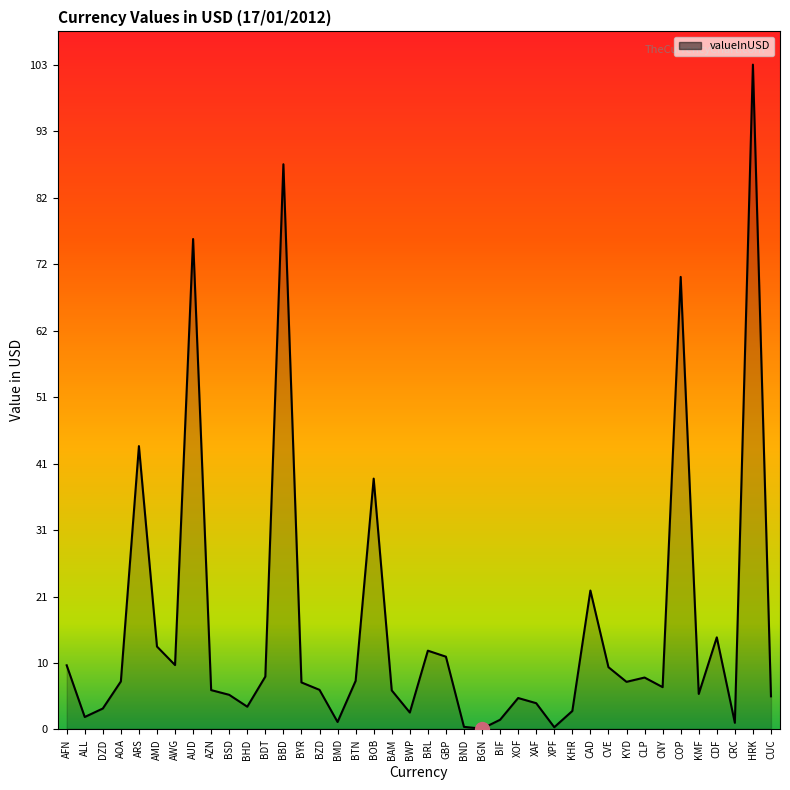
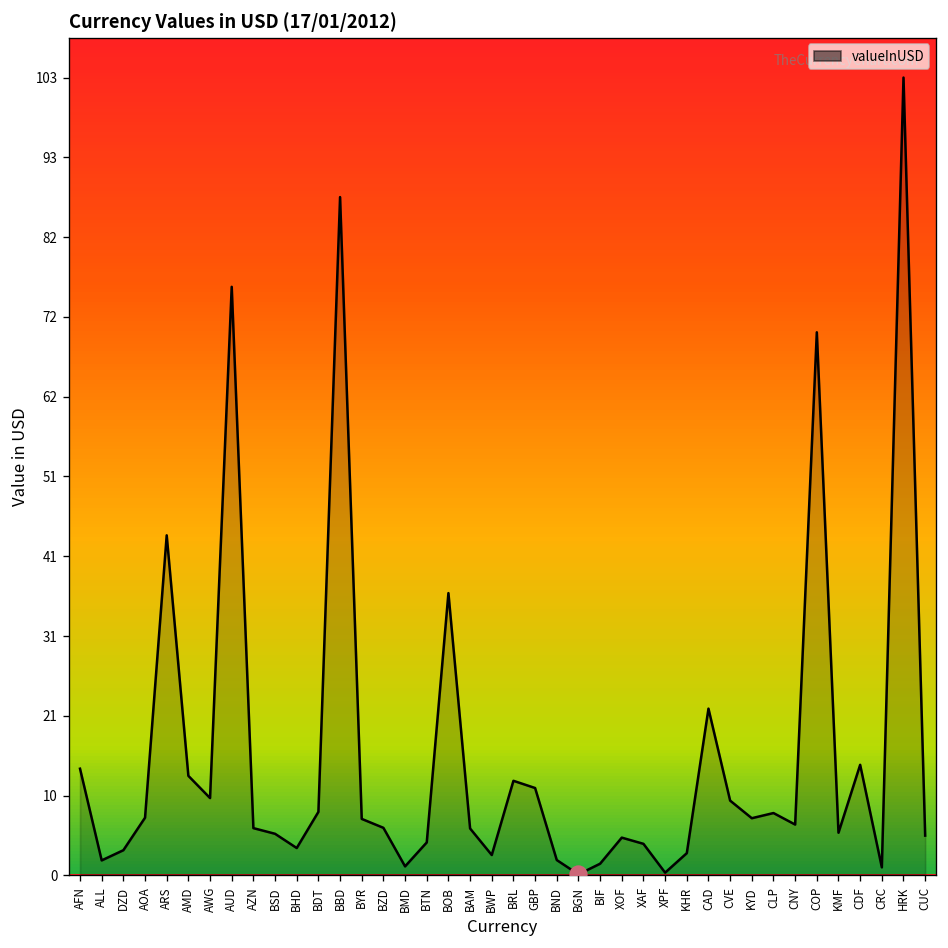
  {
    "valueInUSD": {
-     "AFN": 10,
+     "AFN": 14,
      "ALL": 2,
      "DZD": 3,
      "AOA": 7,
      "ARS": 44,
      "AMD": 13,
      "AWG": 10,
      "AUD": 76,
      "AZN": 6,
      "BSD": 5,
      "BHD": 4,
      "BDT": 8,
      "BBD": 87,
      "BYR": 7,
      "BZD": 6,
      "BMD": 1,
-     "BTN": 8,
-     "BOB": 39,
+     "BTN": 4,
+     "BOB": 36,
      "BAM": 6,
      "BWP": 3,
      "BRL": 12,
      "GBP": 11,
-     "BND": 0,
+     "BND": 2,
      "BIF": 2,
      "XOF": 5,
      "XAF": 4,
      "XPF": 0,
      "KHR": 3,
      "CAD": 22,
      "CVE": 10,
      "KYD": 7,
      "CLP": 8,
      "CNY": 7,
      "COP": 70,
      "KMF": 6,
      "CDF": 14,
      "CRC": 1,
      "HRK": 103,
      "CUC": 5
    }
  }
